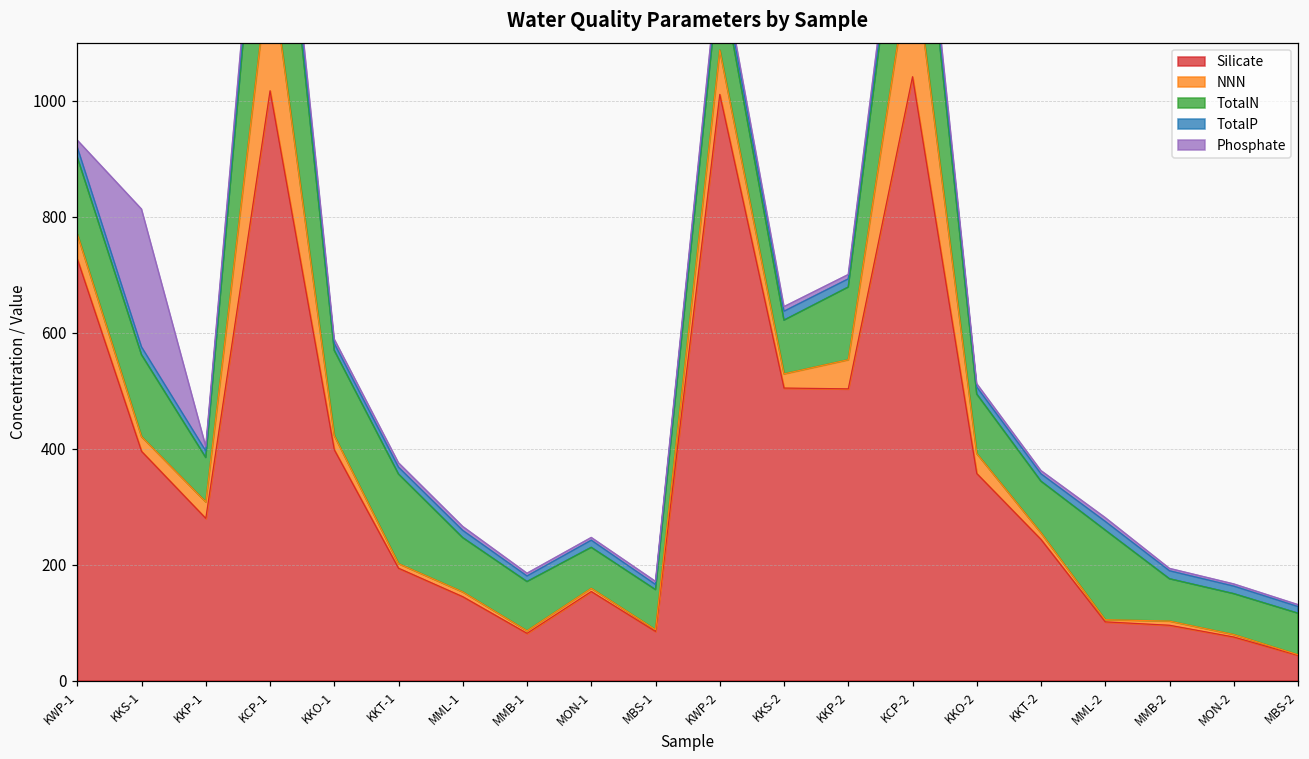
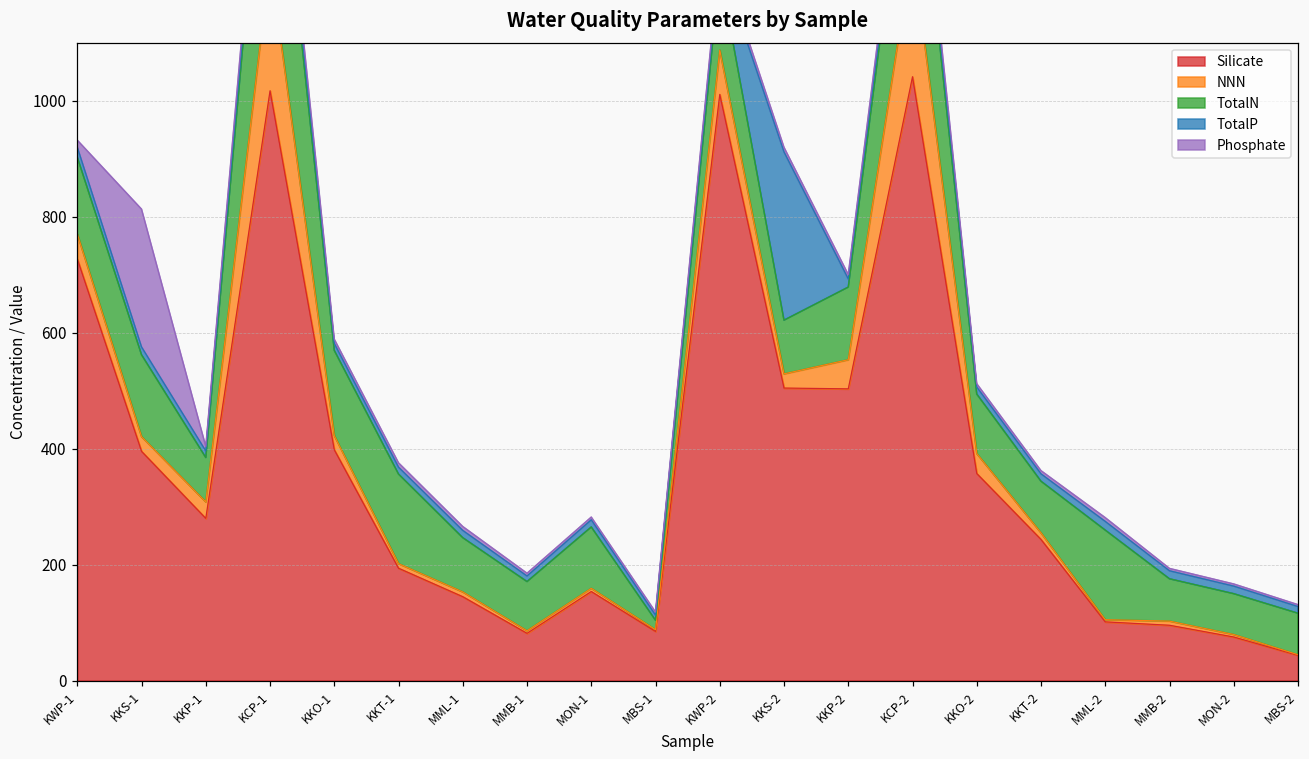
  {
    "Silicate": {
      "KWP-1": 730,
      "KKS-1": 400,
      "KKP-1": 280,
      "KCP-1": 1020,
      "KKO-1": 400,
      "KKT-1": 190,
      "MML-1": 140,
      "MON-1": 150,
      "KWP-2": 1010,
      "KKS-2": 500,
      "KKP-2": 500,
      "KCP-2": 1040,
      "KKO-2": 360,
      "KKT-2": 240,
      "MMB-2": 100
    },
    "NNN": {
      "KWP-1": 40,
      "KKS-1": 30,
      "KKP-1": 30,
      "KKO-1": 20,
      "KKT-1": 10,
      "MML-1": 10,
      "MON-1": 10,
      "KWP-2": 80,
      "KKS-2": 20,
      "KKP-2": 50,
      "KKO-2": 30,
      "KKT-2": 10,
      "MMB-2": 10
    },
    "TotalN": {
      "KWP-1": 130,
      "KKS-1": 140,
      "KKP-1": 80,
      "KKO-1": 150,
      "KKT-1": 150,
      "MML-1": 90,
      "MMB-1": 80,
-     "MON-1": 70,
-     "MBS-1": 70,
+     "MON-1": 110,
+     "MBS-1": 20,
      "KKS-2": 90,
      "KKP-2": 130,
      "KKO-2": 100,
      "KKT-2": 90,
      "MML-2": 150,
      "MMB-2": 70,
      "MON-2": 70,
      "MBS-2": 70
    },
    "TotalP": {
      "KWP-1": 20,
      "KKS-1": 10,
      "KKP-1": 10,
      "KKO-1": 10,
      "KKT-1": 10,
      "MML-1": 10,
      "MBS-1": 10,
-     "KKS-2": 20,
+     "KKS-2": 290,
      "KKP-2": 10,
      "KKO-2": 10,
      "KKT-2": 10,
      "MML-2": 20
    },
    "Phosphate": {
      "KWP-1": 10,
      "KKS-1": 240,
      "KKP-1": 10,
      "KKO-1": 10,
      "KKT-1": 10,
      "MML-1": 10,
      "MBS-1": 10,
      "KKS-2": 10,
      "KKP-2": 10,
      "KKO-2": 10,
      "KKT-2": 10,
      "MML-2": 10
    }
  }
